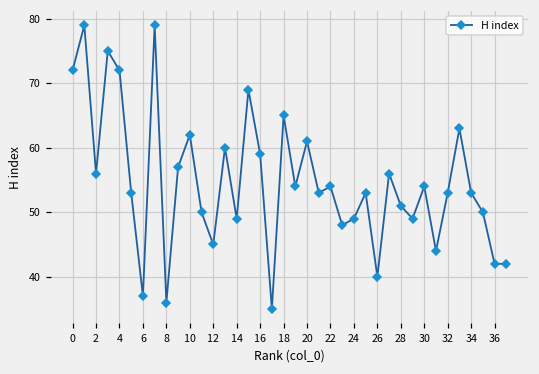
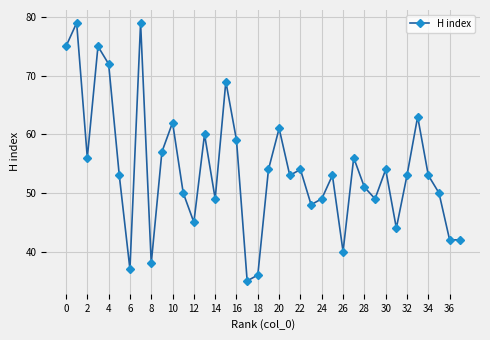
  {
-   "0": 72,
+   "0": 75,
    "2": 56,
    "4": 72,
    "6": 37,
-   "8": 36,
+   "8": 38,
    "10": 62,
    "12": 45,
    "14": 49,
    "16": 59,
-   "18": 65,
+   "18": 36,
    "20": 61,
    "22": 54,
    "24": 49,
    "26": 40,
    "28": 51,
    "30": 54,
    "32": 53,
    "34": 53,
    "36": 42
  }
